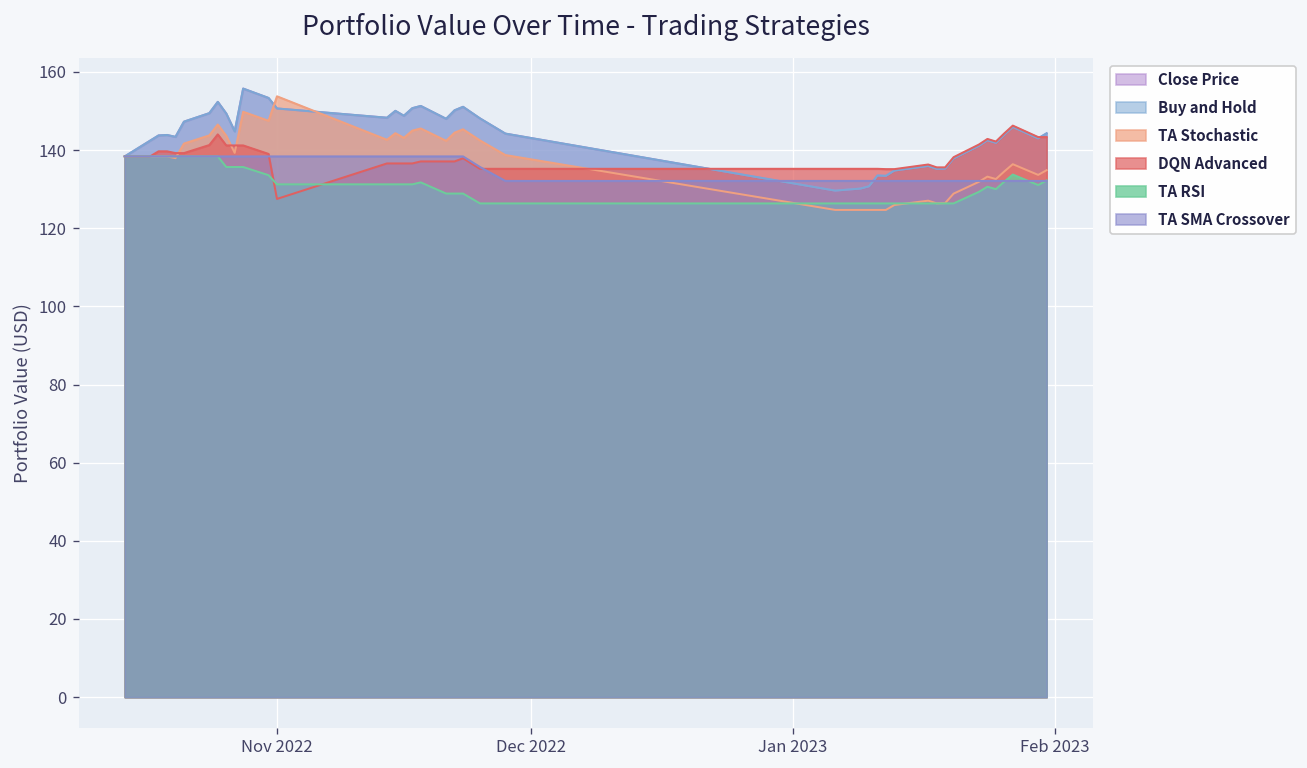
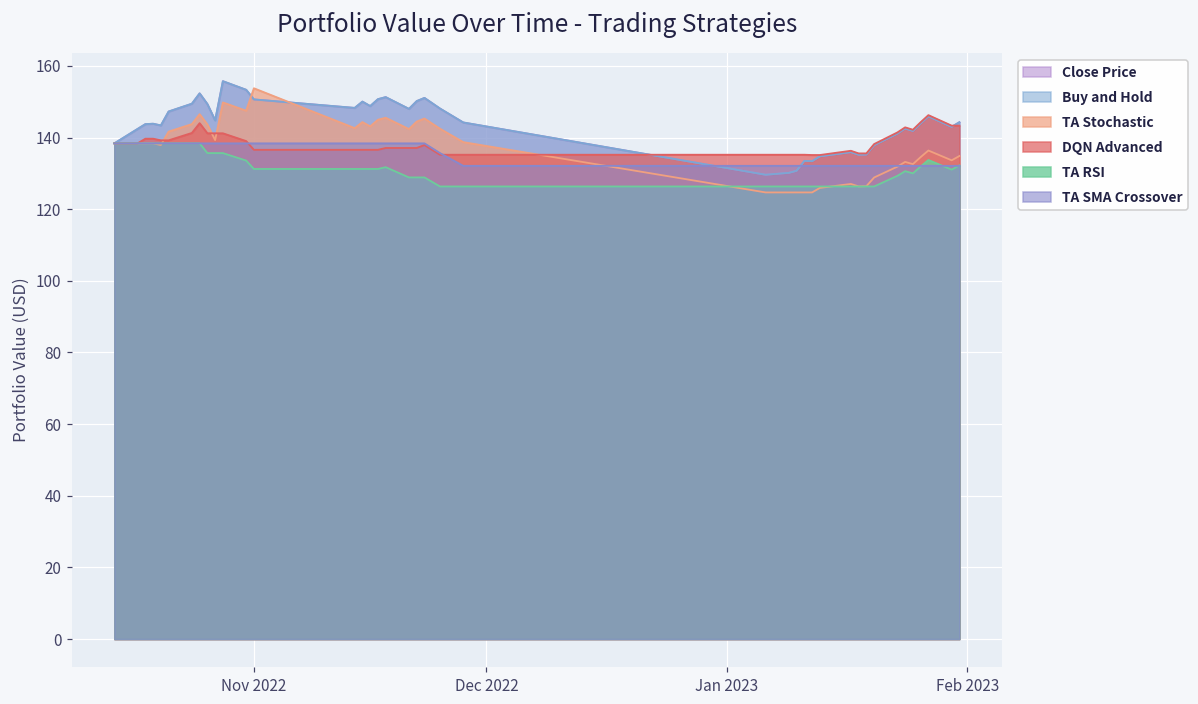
  {
    "TA Stochastic": {
      "Nov 2022": 154
    },
    "DQN Advanced": {
-     "Nov 2022": 127
+     "Nov 2022": 137
    },
    "TA RSI": {
      "Nov 2022": 131
    }
  }
